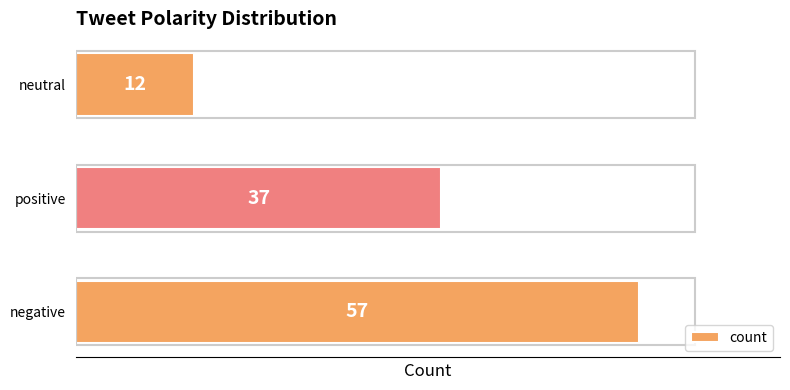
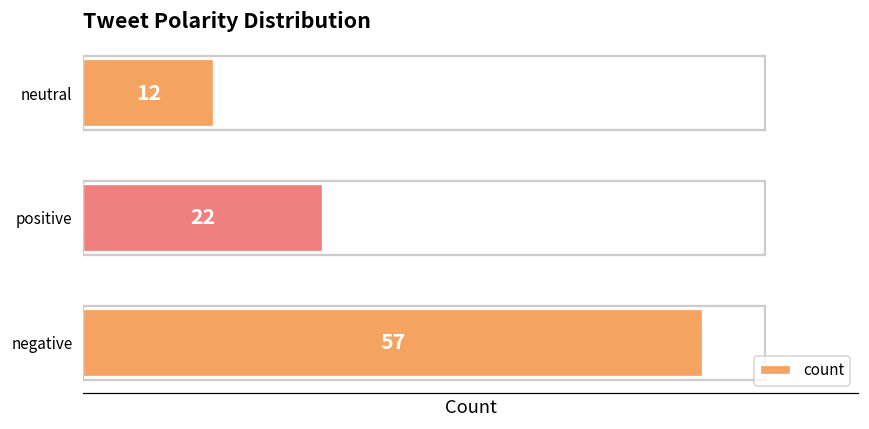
  {
    "neutral": 12,
-   "positive": 37,
+   "positive": 22,
    "negative": 57
  }
